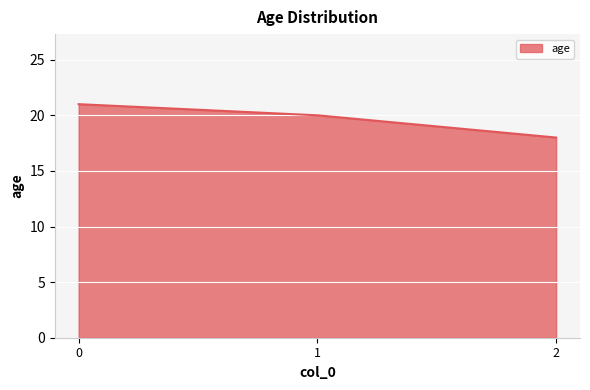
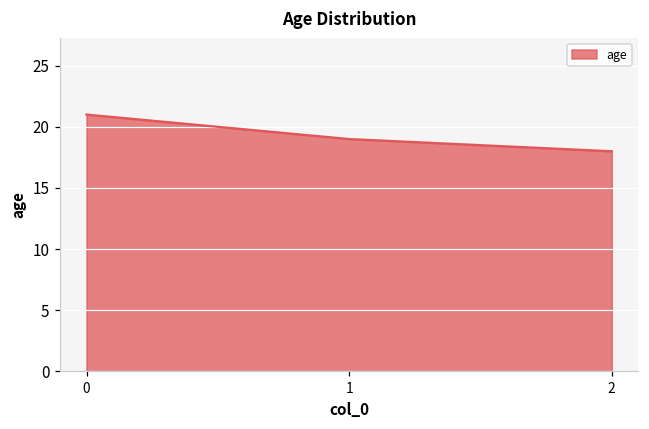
  {
    "0": 21,
-   "1": 20,
+   "1": 19,
    "2": 18
  }
